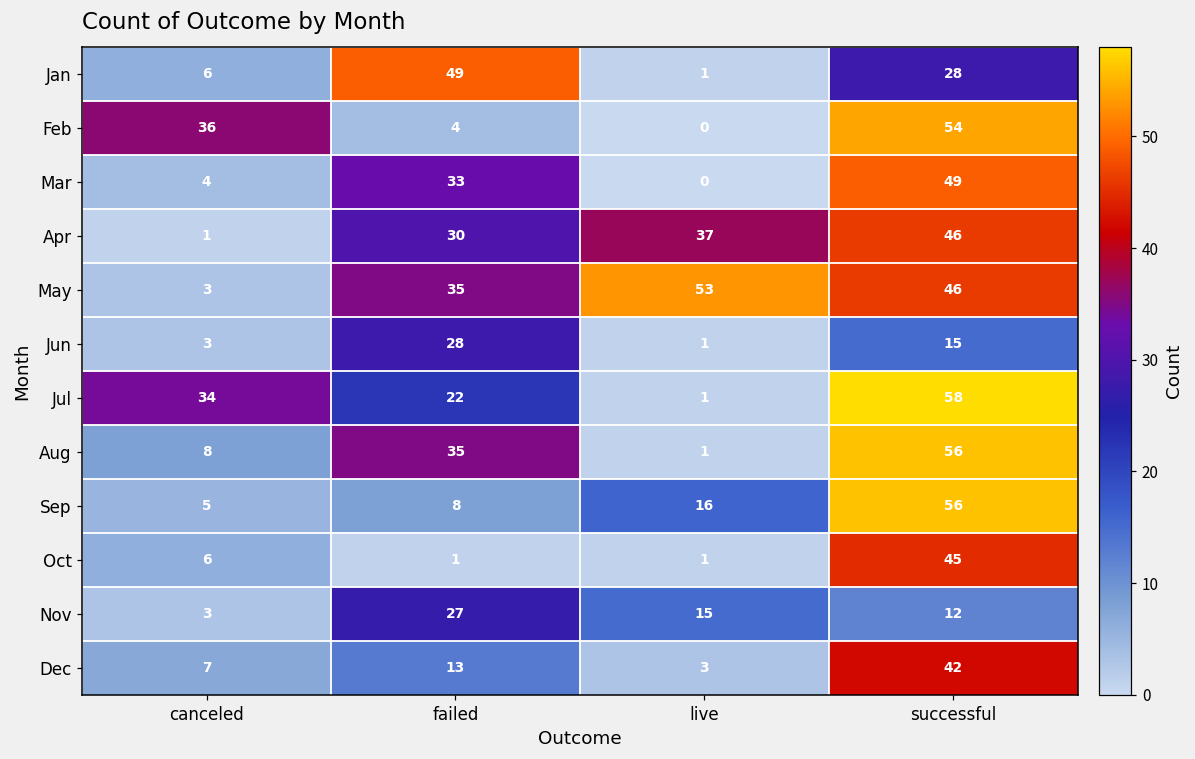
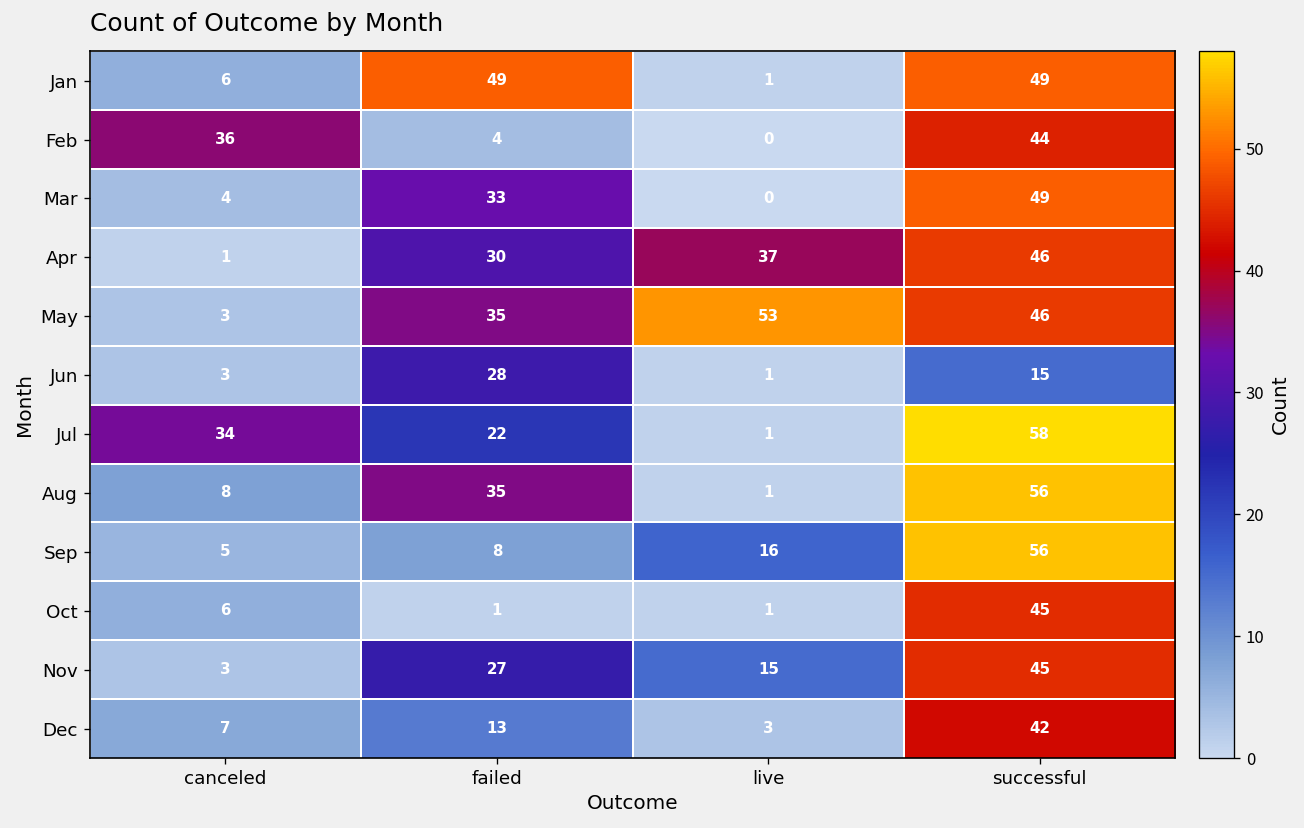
  {
    "Jan": {
      "canceled": 6,
      "failed": 49,
      "live": 1,
-     "successful": 28
+     "successful": 49
    },
    "Feb": {
      "canceled": 36,
      "failed": 4,
      "live": 0,
-     "successful": 54
+     "successful": 44
    },
    "Mar": {
      "canceled": 4,
      "failed": 33,
      "live": 0,
      "successful": 49
    },
    "Apr": {
      "canceled": 1,
      "failed": 30,
      "live": 37,
      "successful": 46
    },
    "May": {
      "canceled": 3,
      "failed": 35,
      "live": 53,
      "successful": 46
    },
    "Jun": {
      "canceled": 3,
      "failed": 28,
      "live": 1,
      "successful": 15
    },
    "Jul": {
      "canceled": 34,
      "failed": 22,
      "live": 1,
      "successful": 58
    },
    "Aug": {
      "canceled": 8,
      "failed": 35,
      "live": 1,
      "successful": 56
    },
    "Sep": {
      "canceled": 5,
      "failed": 8,
      "live": 16,
      "successful": 56
    },
    "Oct": {
      "canceled": 6,
      "failed": 1,
      "live": 1,
      "successful": 45
    },
    "Nov": {
      "canceled": 3,
      "failed": 27,
      "live": 15,
-     "successful": 12
+     "successful": 45
    },
    "Dec": {
      "canceled": 7,
      "failed": 13,
      "live": 3,
      "successful": 42
    }
  }
